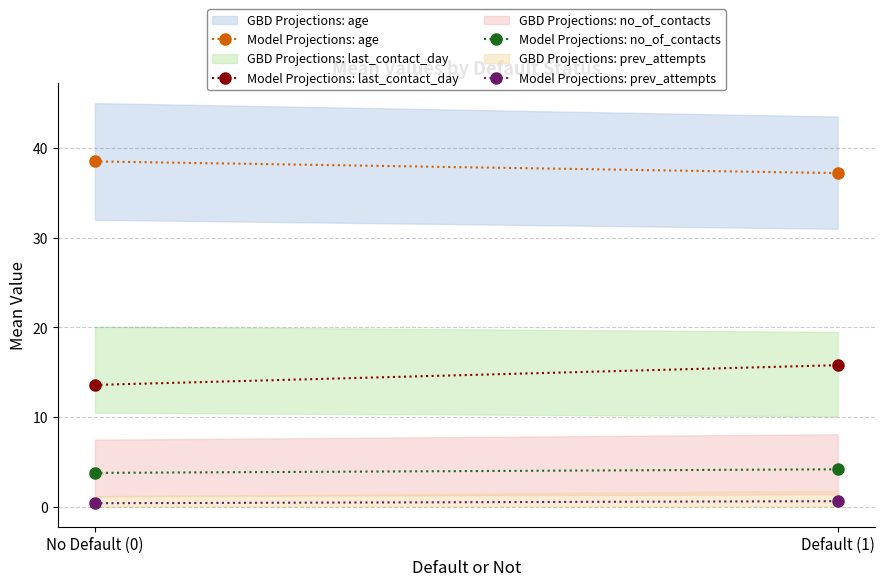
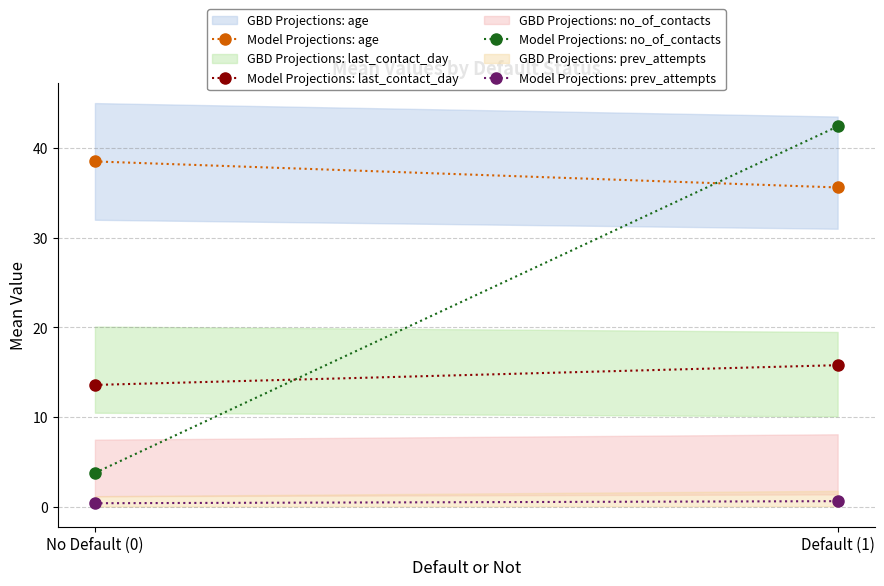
  {
    "Model Projections: age": {
      "No Default (0)": 39,
-     "Default (1)": 37
+     "Default (1)": 36
    },
    "Model Projections: last_contact_day": {
      "No Default (0)": 14,
      "Default (1)": 16
    },
    "Model Projections: no_of_contacts": {
      "No Default (0)": 4,
-     "Default (1)": 4
+     "Default (1)": 42
    },
    "Model Projections: prev_attempts": {
      "No Default (0)": 0,
      "Default (1)": 1
    }
  }
